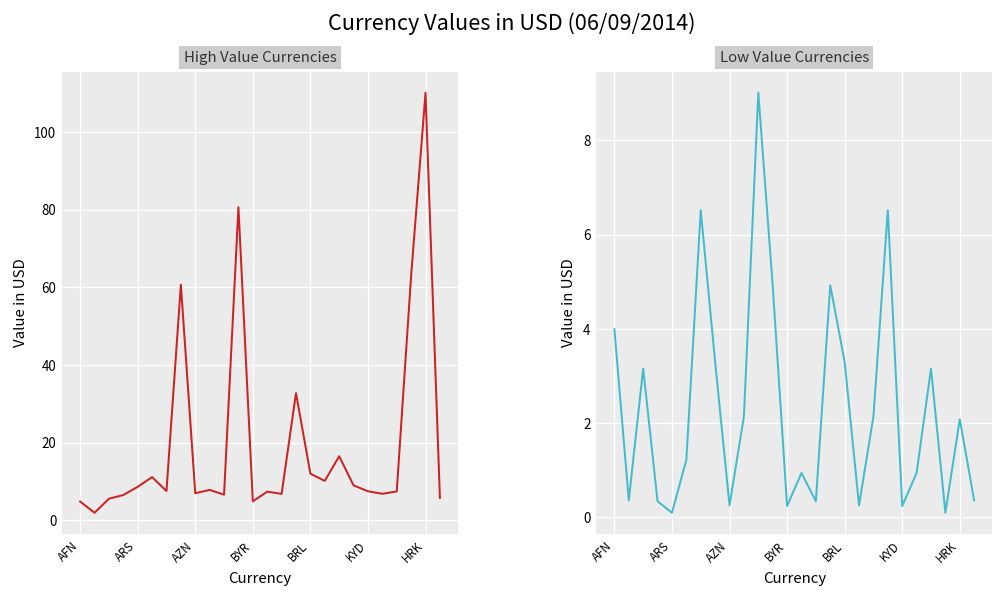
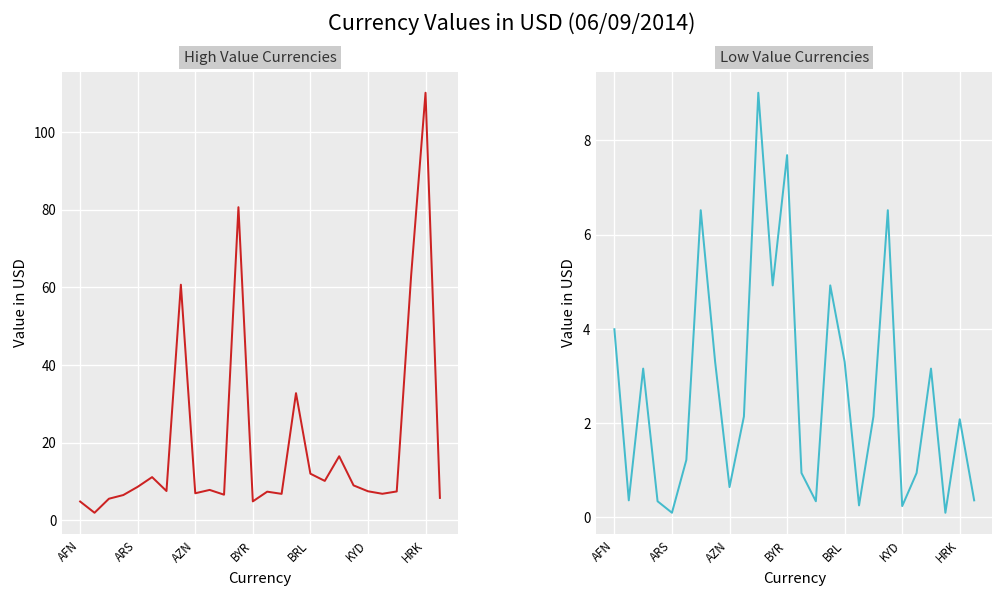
  {
    "High Value Currencies": {
      "AFN": 5,
      "ARS": 9,
      "AZN": 7,
      "BYR": 5,
      "BRL": 12,
      "KYD": 8,
      "HRK": 110
    },
    "Low Value Currencies": {
      "AFN": 4.0,
      "ARS": 0.1,
-     "AZN": 0.3,
-     "BYR": 0.2,
+     "AZN": 0.6,
+     "BYR": 7.7,
      "BRL": 3.3,
      "KYD": 0.2,
      "HRK": 2.1
    }
  }
